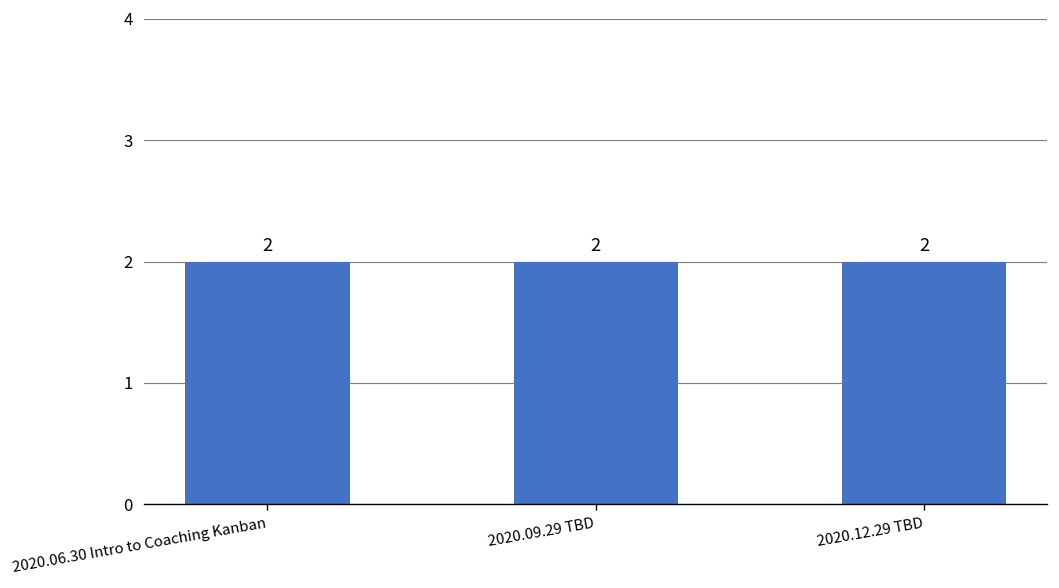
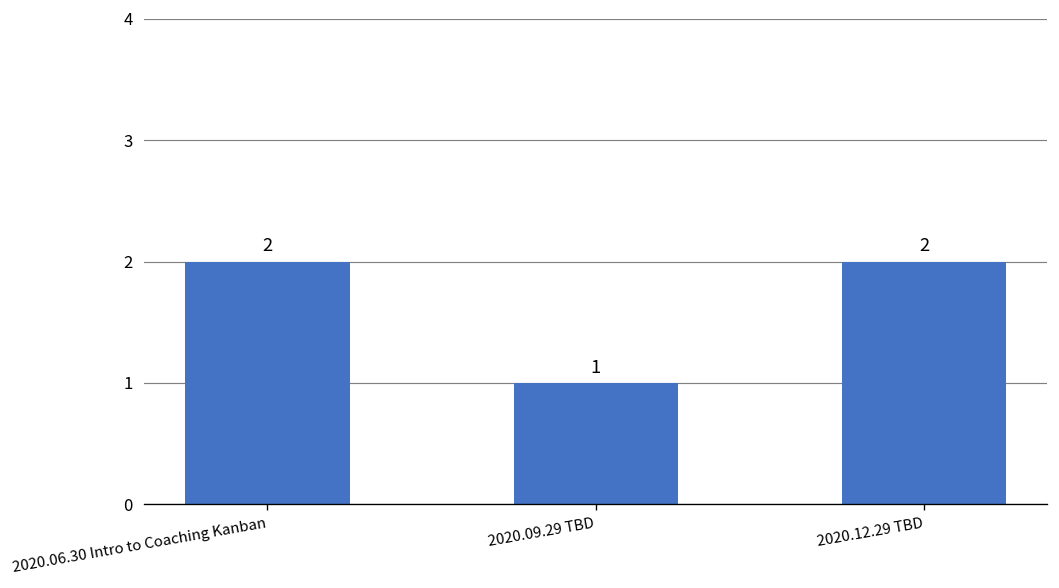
  {
    "2020.06.30 Intro to Coaching Kanban": 2,
-   "2020.09.29 TBD": 2,
+   "2020.09.29 TBD": 1,
    "2020.12.29 TBD": 2
  }
